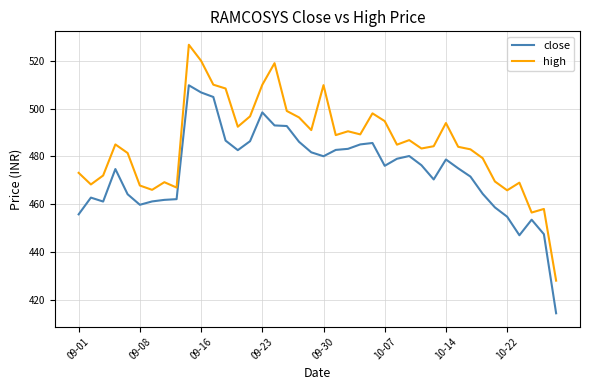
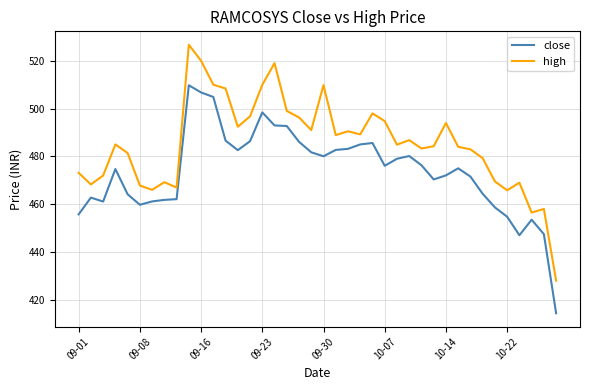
  {
    "close": {
      "09-01": 456,
      "09-08": 460,
      "09-16": 507,
      "09-23": 498,
      "09-30": 480,
      "10-07": 476,
-     "10-14": 479,
+     "10-14": 472,
      "10-22": 455
    },
    "high": {
      "09-01": 473,
      "09-08": 468,
      "09-16": 520,
      "09-23": 510,
      "09-30": 510,
      "10-07": 495,
      "10-14": 494,
      "10-22": 466
    }
  }
